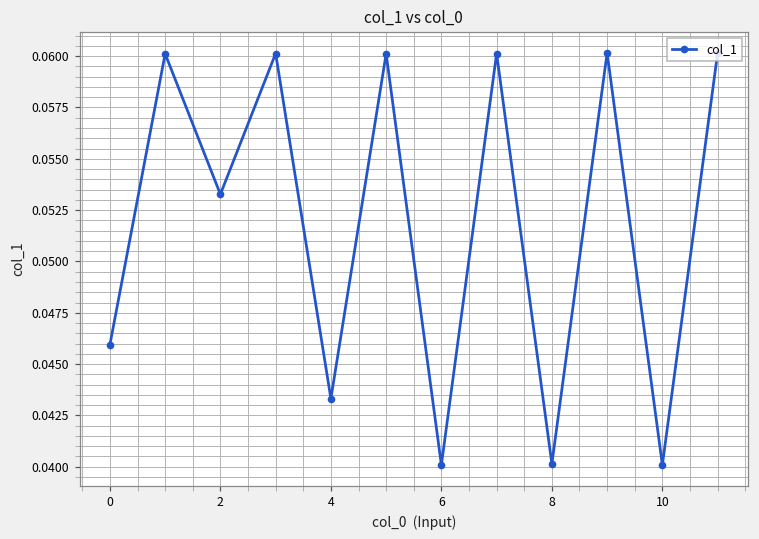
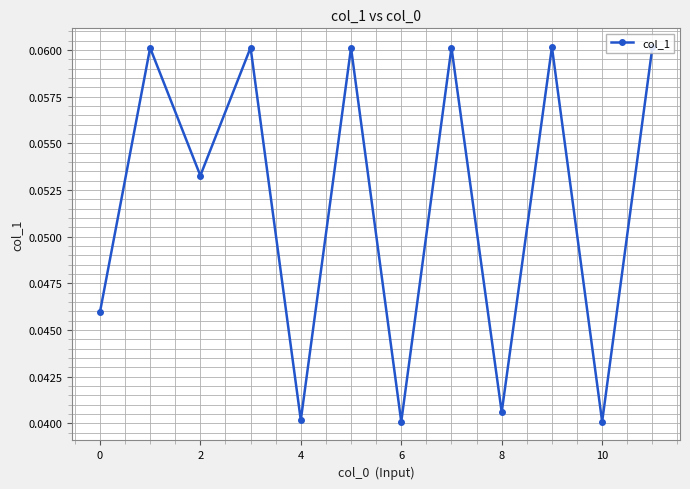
  {
    "0": 0.0459,
    "2": 0.0533,
-   "4": 0.0433,
+   "4": 0.0402,
    "6": 0.0401,
-   "8": 0.0401,
+   "8": 0.0406,
    "10": 0.0401
  }
